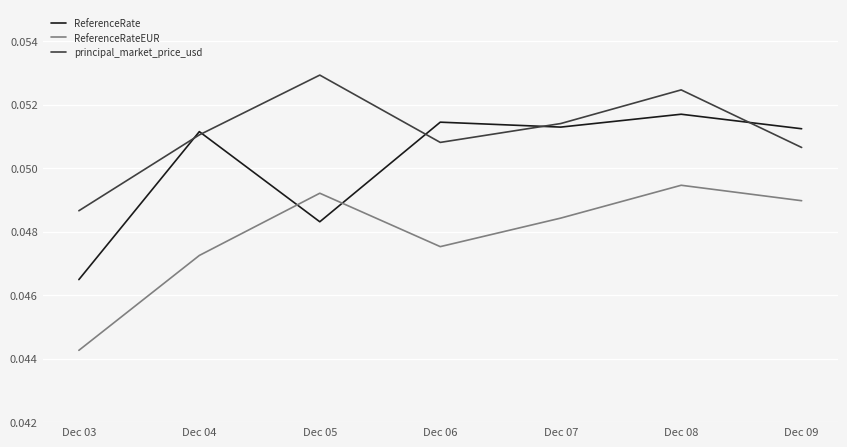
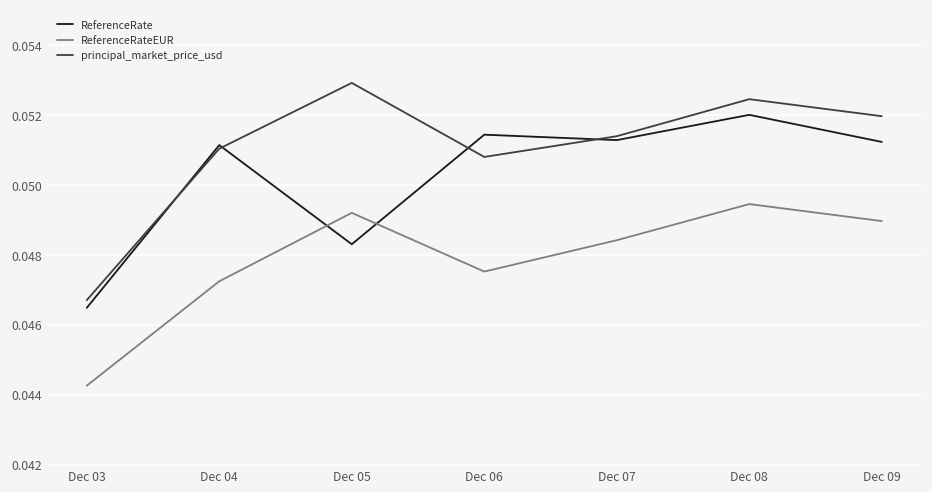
  {
    "ReferenceRate": {
      "Dec 03": 0.0465,
      "Dec 04": 0.0511,
      "Dec 05": 0.0483,
      "Dec 06": 0.0514,
      "Dec 07": 0.0513,
-     "Dec 08": 0.0517,
+     "Dec 08": 0.0520,
      "Dec 09": 0.0512
    },
    "ReferenceRateEUR": {
      "Dec 03": 0.0443,
      "Dec 04": 0.0472,
      "Dec 05": 0.0492,
      "Dec 06": 0.0475,
      "Dec 07": 0.0484,
      "Dec 08": 0.0495,
      "Dec 09": 0.0490
    },
    "principal_market_price_usd": {
-     "Dec 03": 0.0487,
+     "Dec 03": 0.0467,
      "Dec 04": 0.0510,
      "Dec 05": 0.0529,
      "Dec 06": 0.0508,
      "Dec 07": 0.0514,
      "Dec 08": 0.0525,
-     "Dec 09": 0.0506
+     "Dec 09": 0.0520
    }
  }
